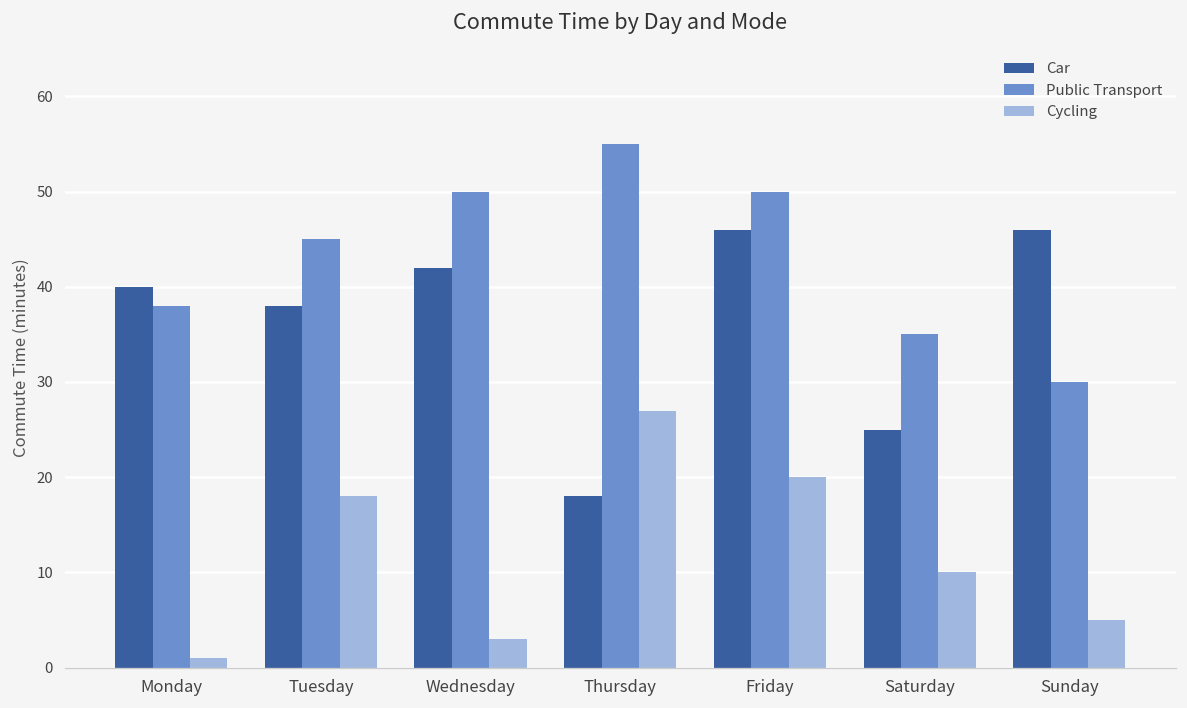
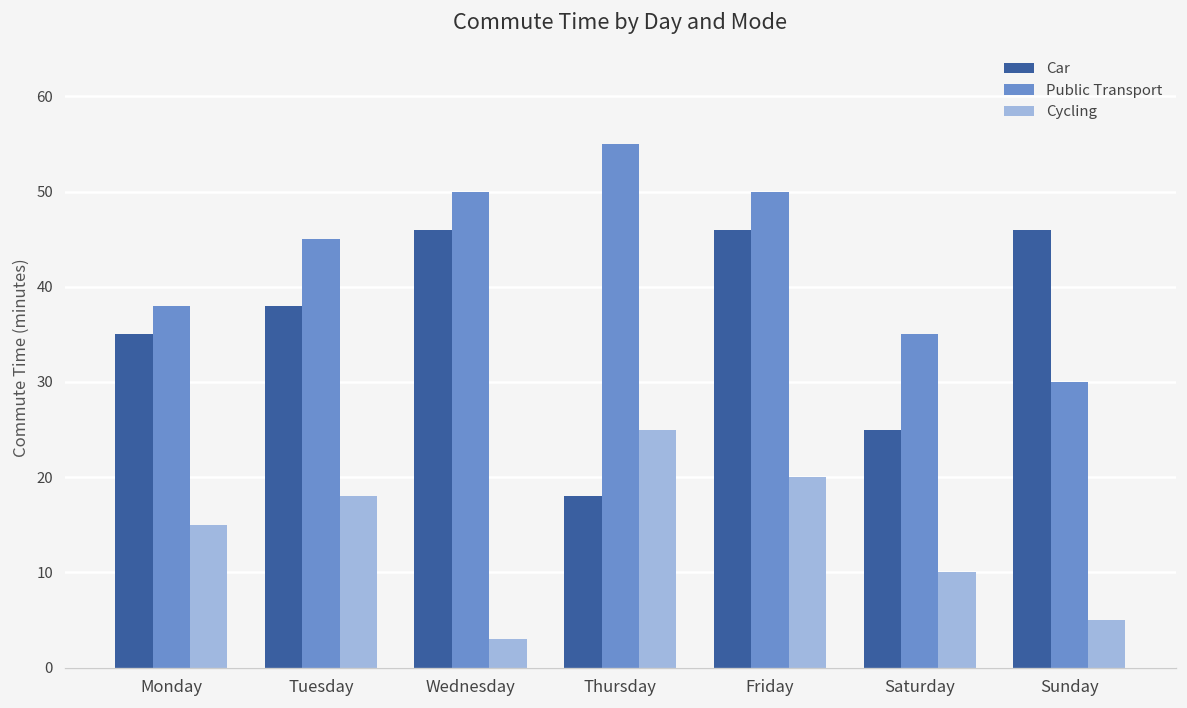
  {
    "Car": {
-     "Monday": 40,
+     "Monday": 35,
      "Tuesday": 38,
-     "Wednesday": 42,
+     "Wednesday": 46,
      "Thursday": 18,
      "Friday": 46,
      "Saturday": 25,
      "Sunday": 46
    },
    "Public Transport": {
      "Monday": 38,
      "Tuesday": 45,
      "Wednesday": 50,
      "Thursday": 55,
      "Friday": 50,
      "Saturday": 35,
      "Sunday": 30
    },
    "Cycling": {
-     "Monday": 1,
+     "Monday": 15,
      "Tuesday": 18,
      "Wednesday": 3,
-     "Thursday": 27,
+     "Thursday": 25,
      "Friday": 20,
      "Saturday": 10,
      "Sunday": 5
    }
  }
